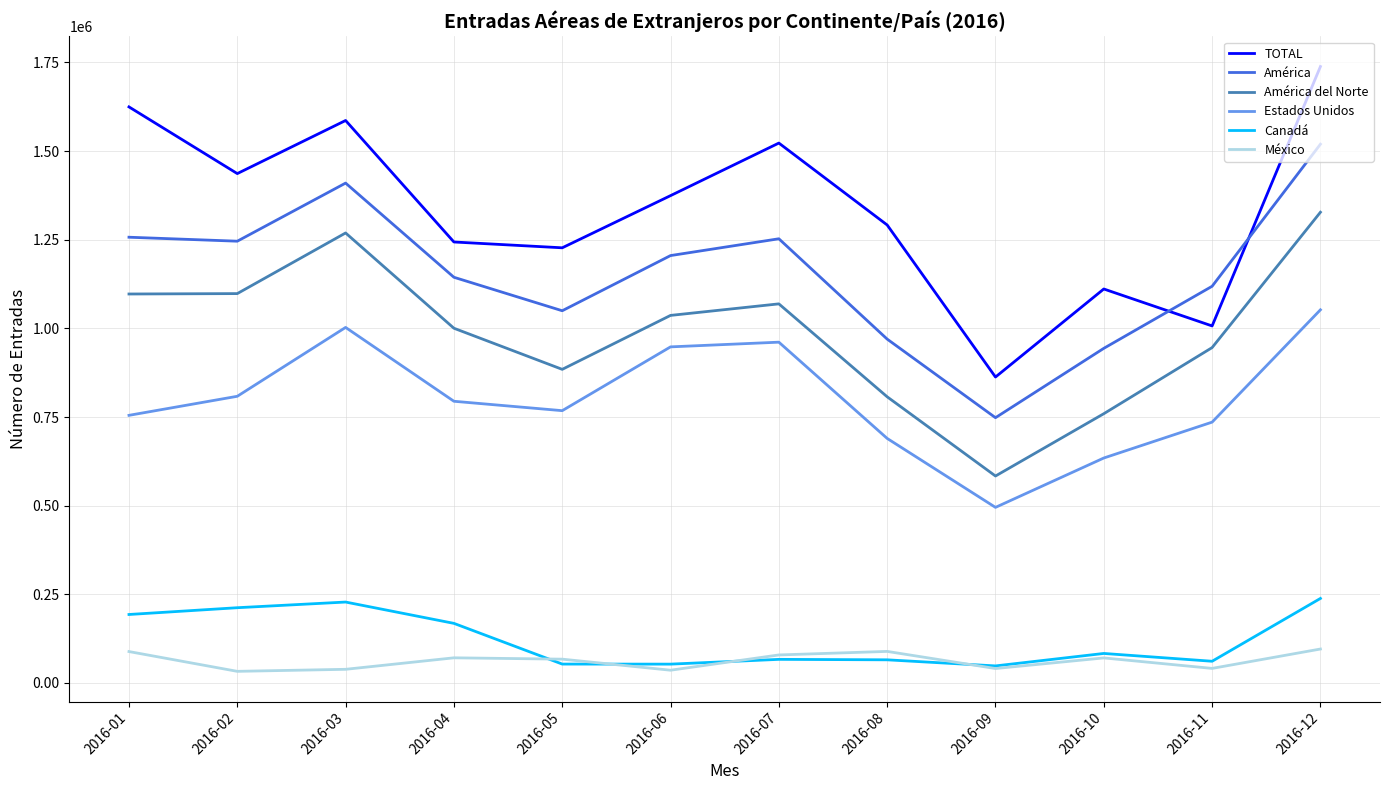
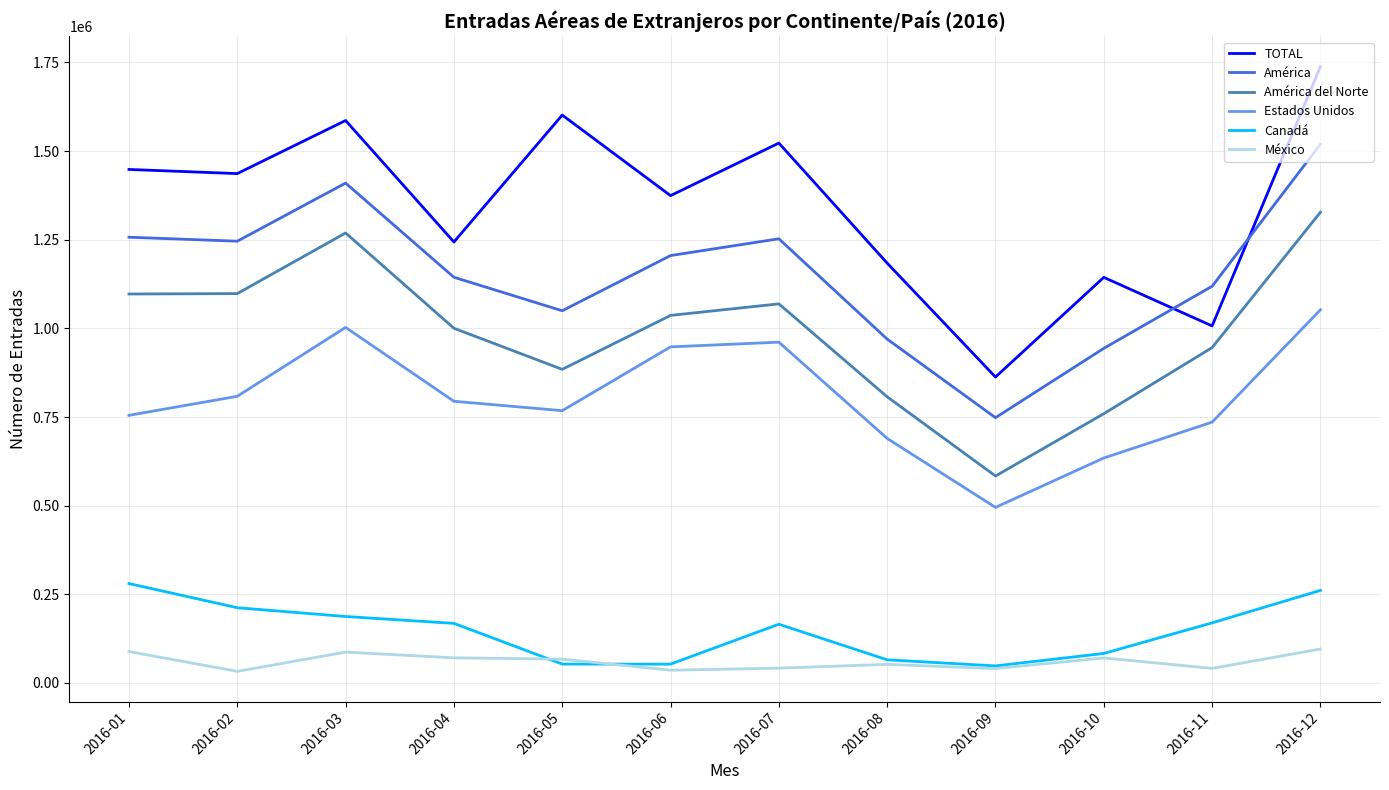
  {
    "TOTAL": {
-     "2016-01": 1620000,
+     "2016-01": 1450000,
      "2016-02": 1440000,
      "2016-03": 1590000,
      "2016-04": 1240000,
-     "2016-05": 1230000,
+     "2016-05": 1600000,
      "2016-06": 1370000,
      "2016-07": 1520000,
-     "2016-08": 1290000,
+     "2016-08": 1180000,
      "2016-09": 860000,
-     "2016-10": 1110000,
+     "2016-10": 1140000,
      "2016-11": 1010000
    },
    "Canadá": {
-     "2016-01": 190000,
+     "2016-01": 280000,
      "2016-02": 210000,
-     "2016-03": 230000,
+     "2016-03": 190000,
      "2016-04": 170000,
      "2016-05": 50000,
      "2016-06": 50000,
-     "2016-07": 70000,
+     "2016-07": 170000,
      "2016-08": 70000,
      "2016-09": 50000,
      "2016-10": 80000,
-     "2016-11": 60000,
-     "2016-12": 240000
+     "2016-11": 170000,
+     "2016-12": 260000
    },
    "México": {
      "2016-01": 90000,
      "2016-02": 30000,
-     "2016-03": 40000,
+     "2016-03": 90000,
      "2016-04": 70000,
      "2016-05": 70000,
      "2016-06": 40000,
-     "2016-07": 80000,
-     "2016-08": 90000,
+     "2016-07": 40000,
+     "2016-08": 50000,
      "2016-09": 40000,
      "2016-10": 70000,
      "2016-11": 40000,
      "2016-12": 100000
    }
  }
